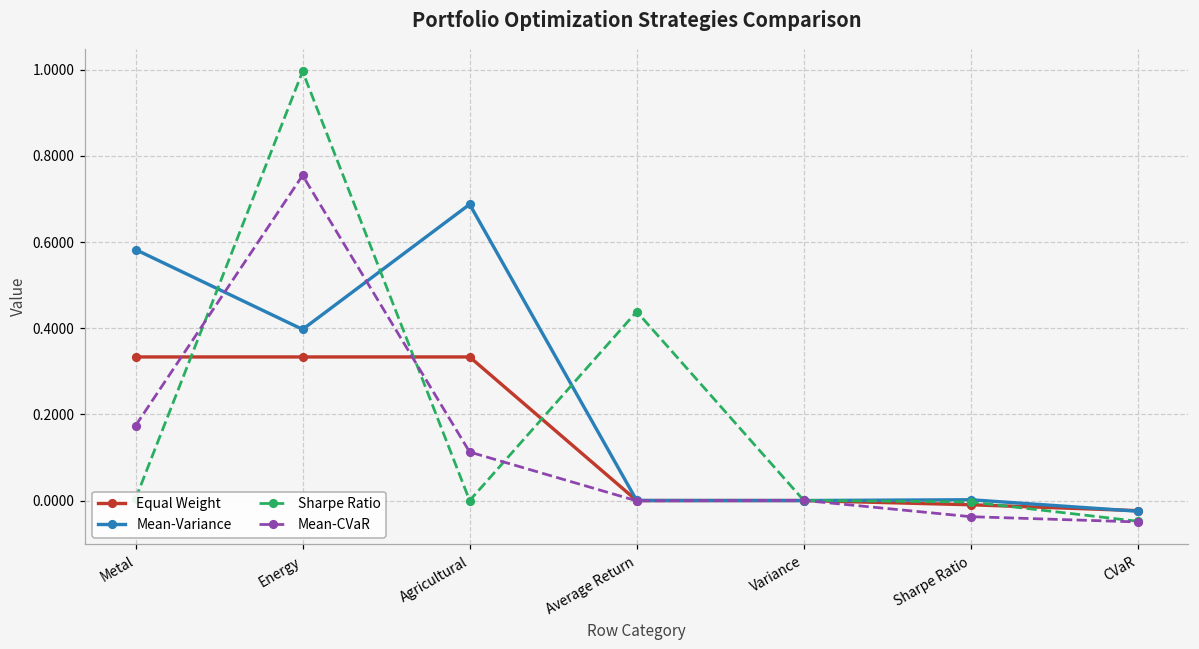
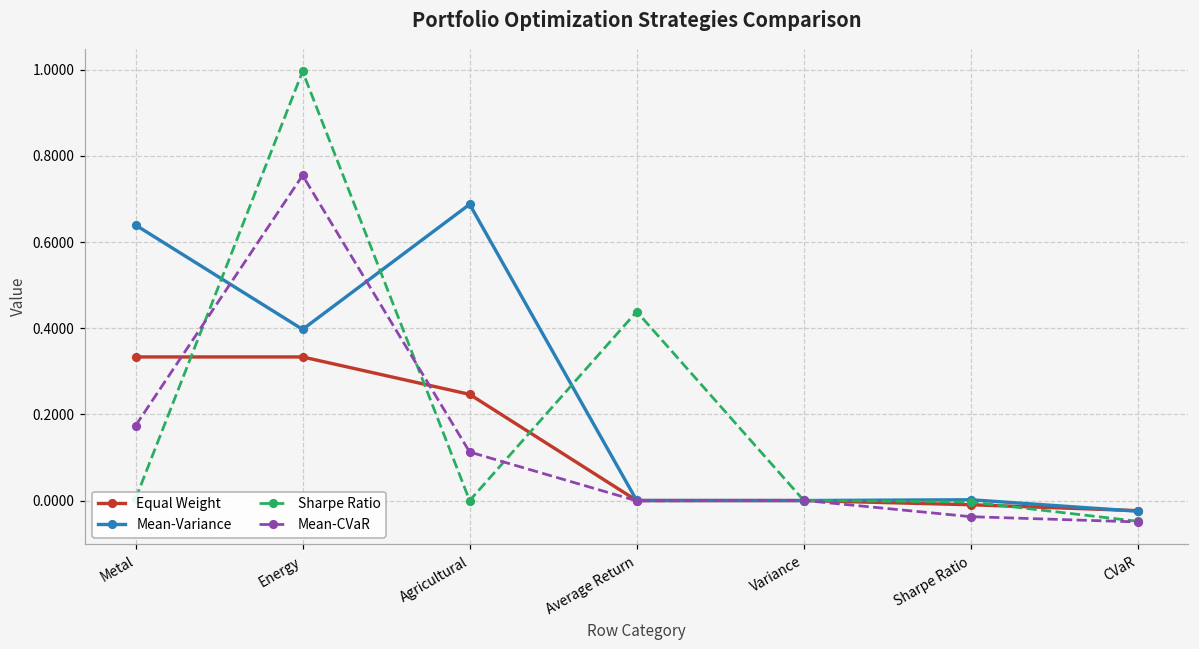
  {
    "Equal Weight": {
      "Metal": 0.33,
      "Energy": 0.33,
-     "Agricultural": 0.33,
+     "Agricultural": 0.25,
      "Sharpe Ratio": -0.01
    },
    "Mean-Variance": {
-     "Metal": 0.58,
+     "Metal": 0.64,
      "Energy": 0.40,
      "Agricultural": 0.69
    },
    "Sharpe Ratio": {
      "Energy": 1.00,
      "Agricultural": 0.00,
      "Average Return": 0.44
    },
    "Mean-CVaR": {
      "Metal": 0.17,
      "Energy": 0.75,
      "Agricultural": 0.11,
      "Sharpe Ratio": -0.04
    }
  }
